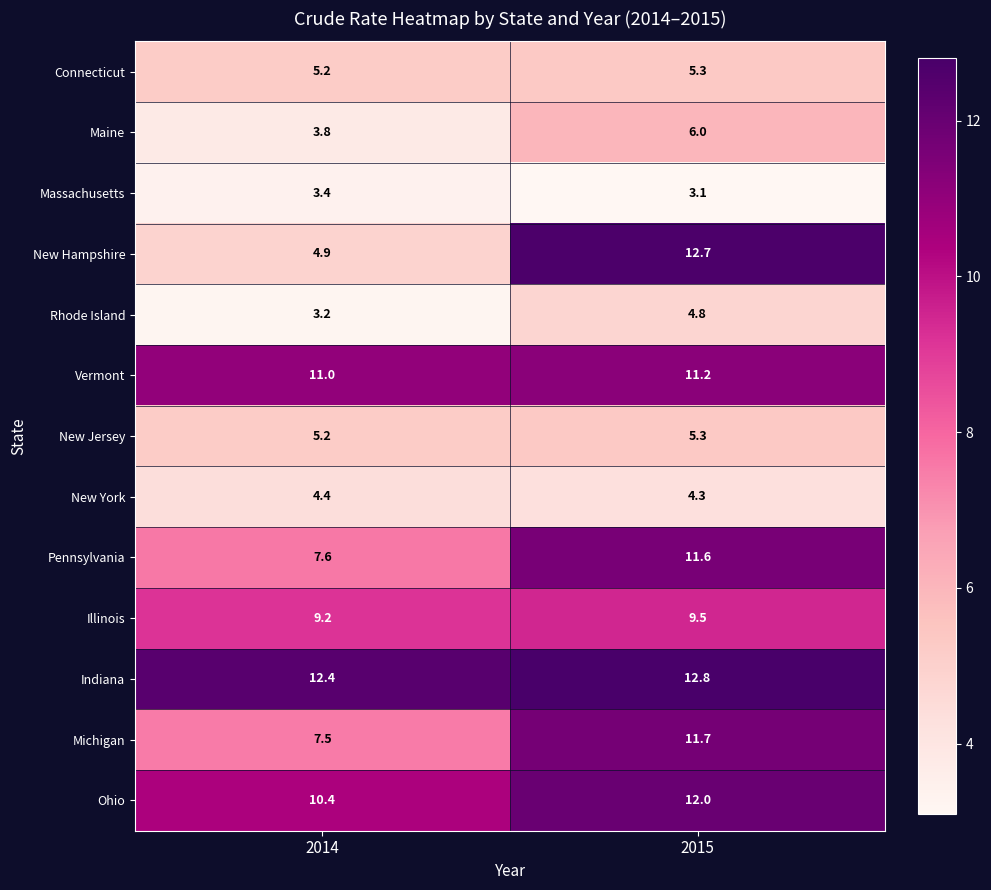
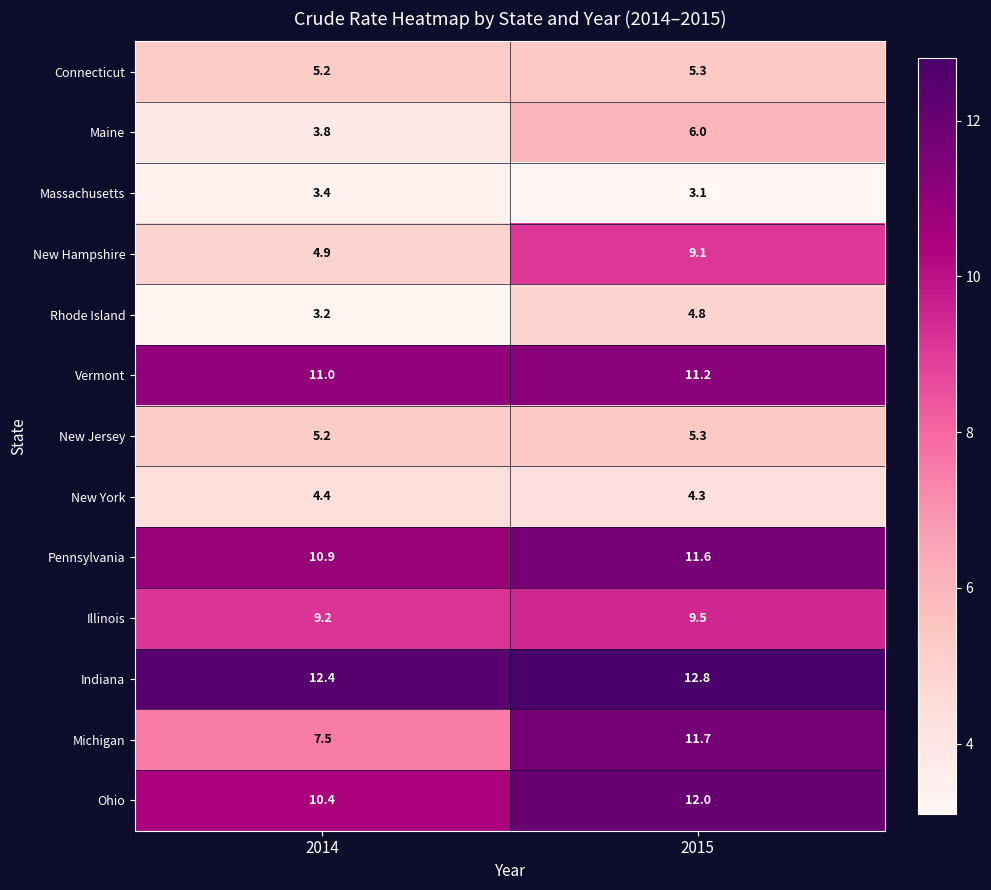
  {
    "Connecticut": {
      "2014": 5.2,
      "2015": 5.3
    },
    "Maine": {
      "2014": 3.8,
      "2015": 6.0
    },
    "Massachusetts": {
      "2014": 3.4,
      "2015": 3.1
    },
    "New Hampshire": {
      "2014": 4.9,
-     "2015": 12.7
+     "2015": 9.1
    },
    "Rhode Island": {
      "2014": 3.2,
      "2015": 4.8
    },
    "Vermont": {
      "2014": 11.0,
      "2015": 11.2
    },
    "New Jersey": {
      "2014": 5.2,
      "2015": 5.3
    },
    "New York": {
      "2014": 4.4,
      "2015": 4.3
    },
    "Pennsylvania": {
-     "2014": 7.6,
+     "2014": 10.9,
      "2015": 11.6
    },
    "Illinois": {
      "2014": 9.2,
      "2015": 9.5
    },
    "Indiana": {
      "2014": 12.4,
      "2015": 12.8
    },
    "Michigan": {
      "2014": 7.5,
      "2015": 11.7
    },
    "Ohio": {
      "2014": 10.4,
      "2015": 12.0
    }
  }
